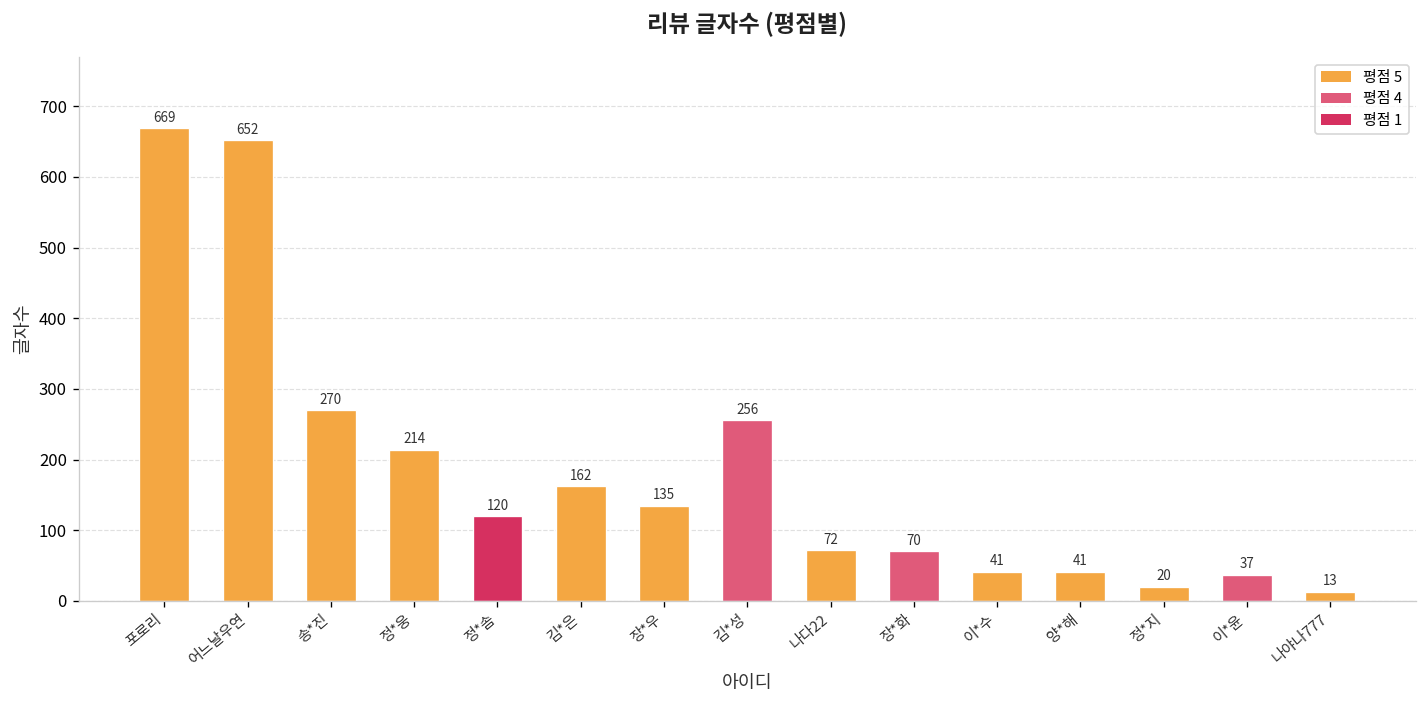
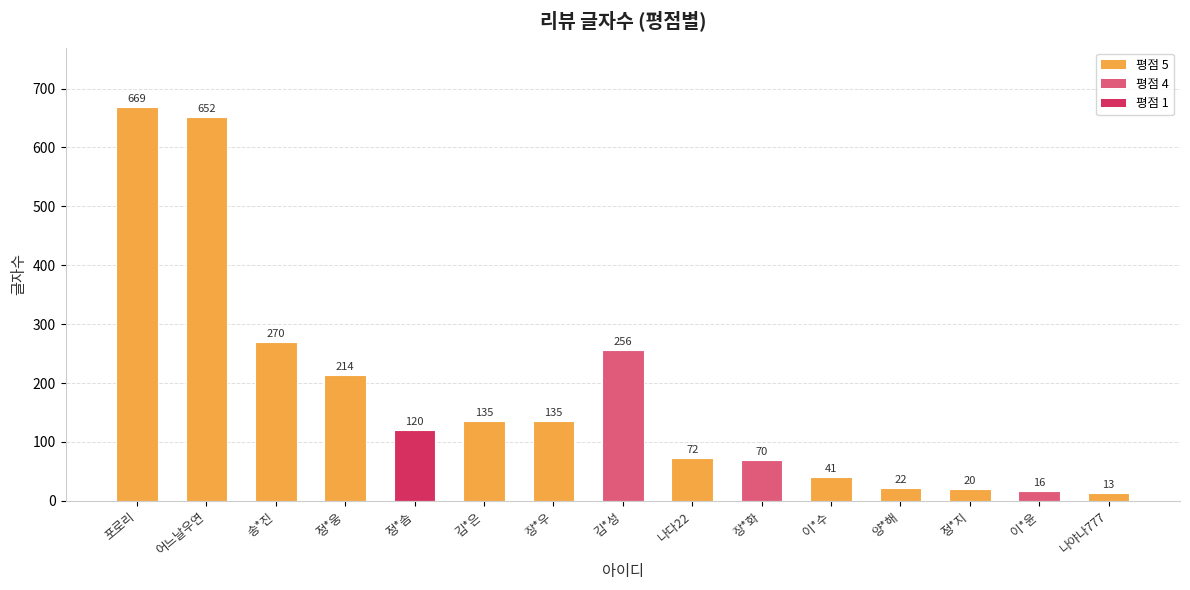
  {
    "포로리": 669,
    "어느날우연": 652,
    "송*진": 270,
    "정*웅": 214,
    "정*솜": 120,
-   "김*은": 162,
+   "김*은": 135,
    "장*우": 135,
    "김*성": 256,
    "나다22": 72,
    "장*화": 70,
    "이*수": 41,
-   "양*해": 41,
+   "양*해": 22,
    "정*지": 20,
-   "이*윤": 37,
+   "이*윤": 16,
    "나야나777": 13
  }
